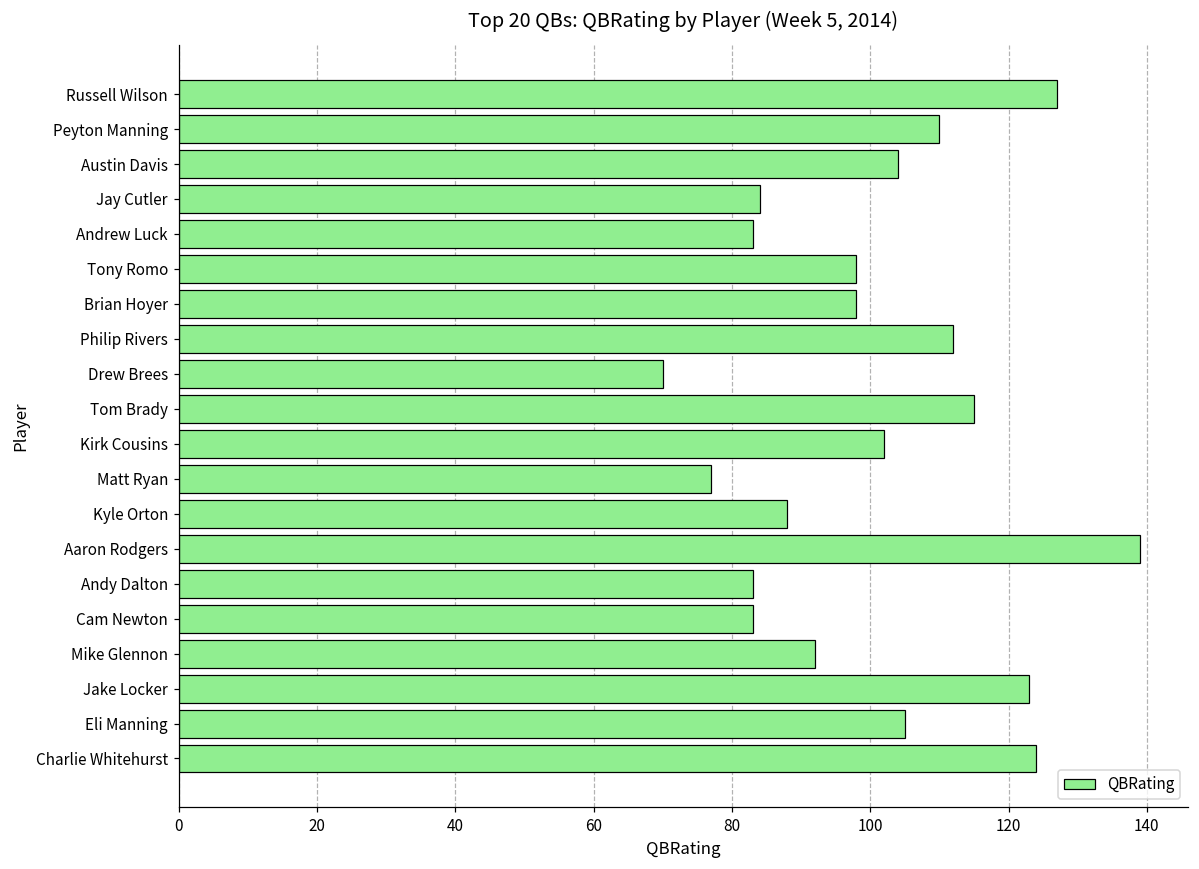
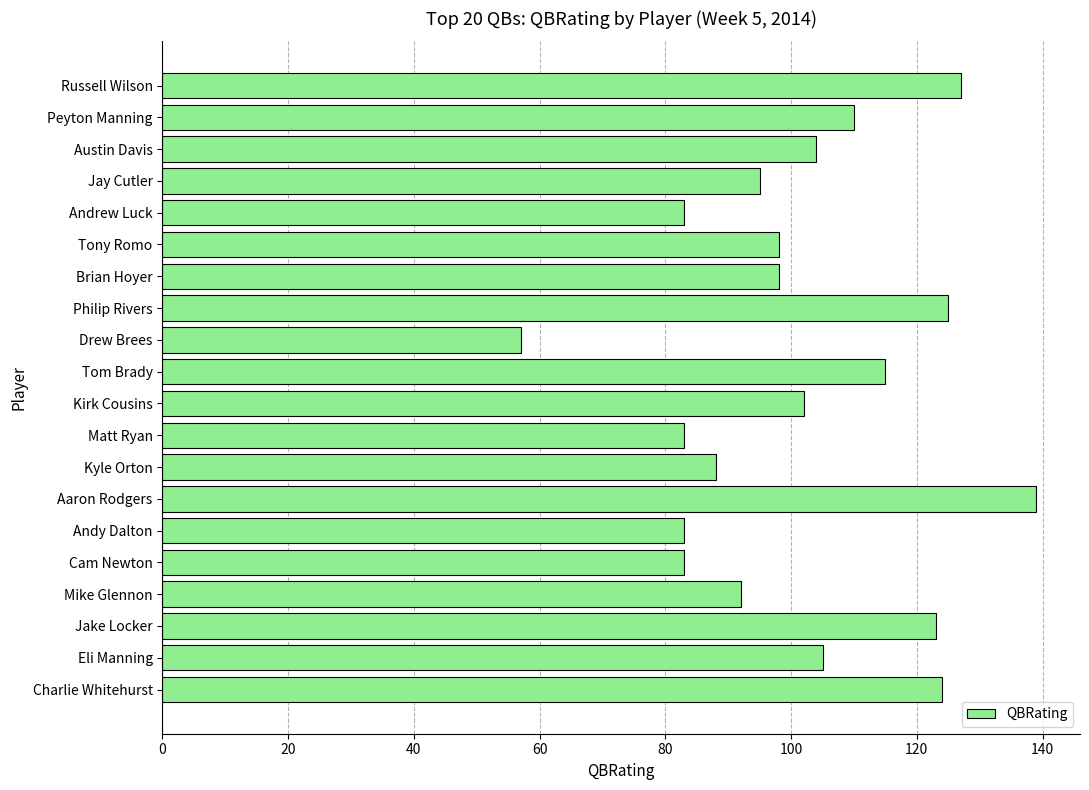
  {
    "Russell Wilson": 127,
    "Peyton Manning": 110,
    "Austin Davis": 104,
-   "Jay Cutler": 84,
+   "Jay Cutler": 95,
    "Andrew Luck": 83,
    "Tony Romo": 98,
    "Brian Hoyer": 98,
-   "Philip Rivers": 112,
-   "Drew Brees": 70,
+   "Philip Rivers": 125,
+   "Drew Brees": 57,
    "Tom Brady": 115,
    "Kirk Cousins": 102,
-   "Matt Ryan": 77,
+   "Matt Ryan": 83,
    "Kyle Orton": 88,
    "Aaron Rodgers": 139,
    "Andy Dalton": 83,
    "Cam Newton": 83,
    "Mike Glennon": 92,
    "Jake Locker": 123,
    "Eli Manning": 105,
    "Charlie Whitehurst": 124
  }
